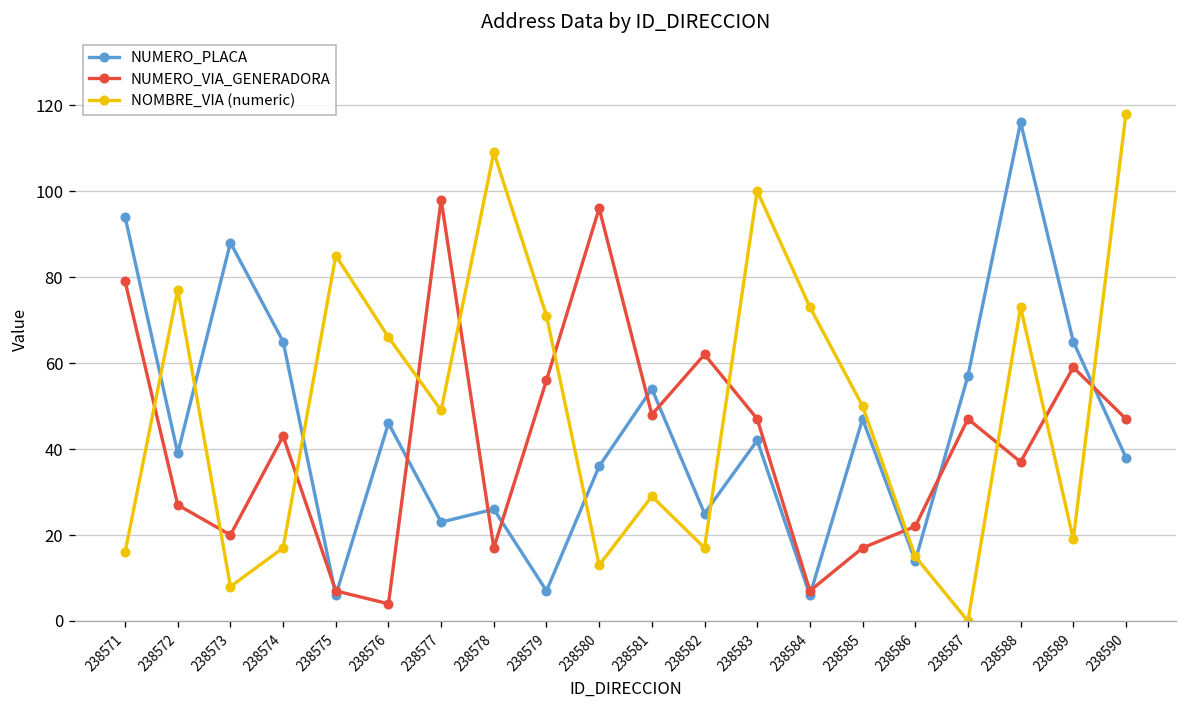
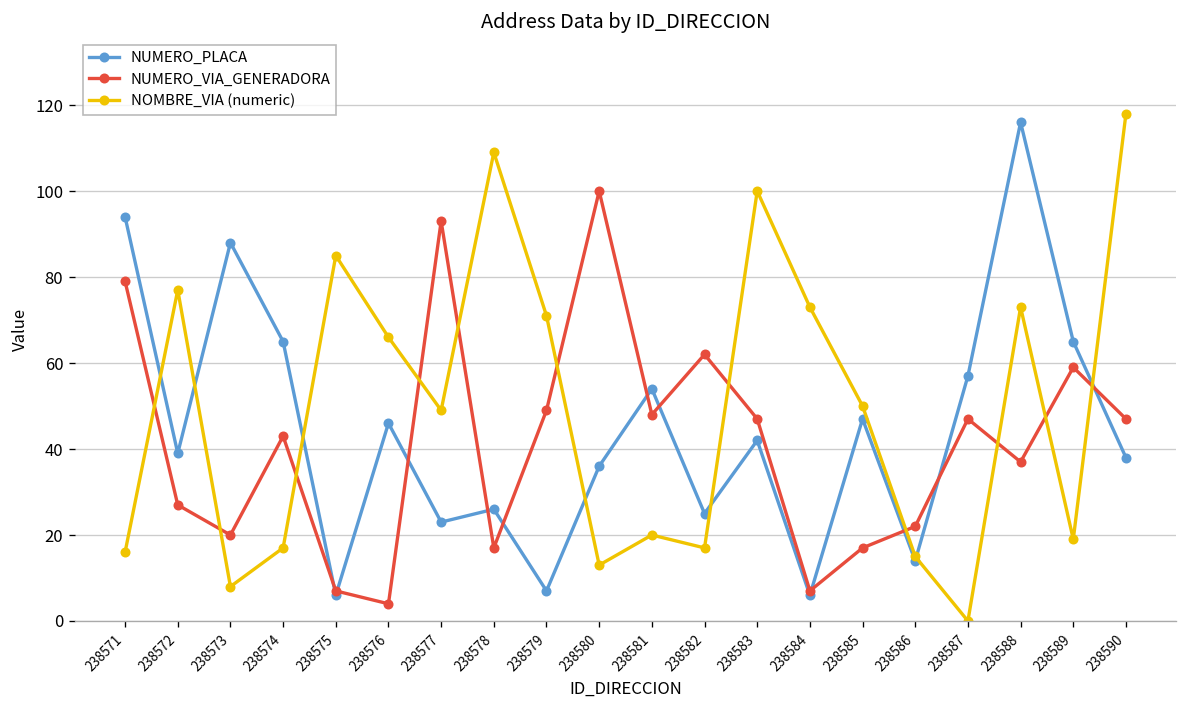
  {
    "NUMERO_PLACA": {
      "238571": 94,
      "238572": 39,
      "238573": 88,
      "238574": 65,
      "238575": 6,
      "238576": 46,
      "238577": 23,
      "238578": 26,
      "238579": 7,
      "238580": 36,
      "238581": 54,
      "238582": 25,
      "238583": 42,
      "238584": 6,
      "238585": 47,
      "238586": 14,
      "238587": 57,
      "238588": 116,
      "238589": 65,
      "238590": 38
    },
    "NUMERO_VIA_GENERADORA": {
      "238571": 79,
      "238572": 27,
      "238573": 20,
      "238574": 43,
      "238575": 7,
      "238576": 4,
-     "238577": 98,
+     "238577": 93,
      "238578": 17,
-     "238579": 56,
-     "238580": 96,
+     "238579": 49,
+     "238580": 100,
      "238581": 48,
      "238582": 62,
      "238583": 47,
      "238584": 7,
      "238585": 17,
      "238586": 22,
      "238587": 47,
      "238588": 37,
      "238589": 59,
      "238590": 47
    },
    "NOMBRE_VIA (numeric)": {
      "238571": 16,
      "238572": 77,
      "238573": 8,
      "238574": 17,
      "238575": 85,
      "238576": 66,
      "238577": 49,
      "238578": 109,
      "238579": 71,
      "238580": 13,
-     "238581": 29,
+     "238581": 20,
      "238582": 17,
      "238583": 100,
      "238584": 73,
      "238585": 50,
      "238586": 15,
      "238587": 0,
      "238588": 73,
      "238589": 19,
      "238590": 118
    }
  }
